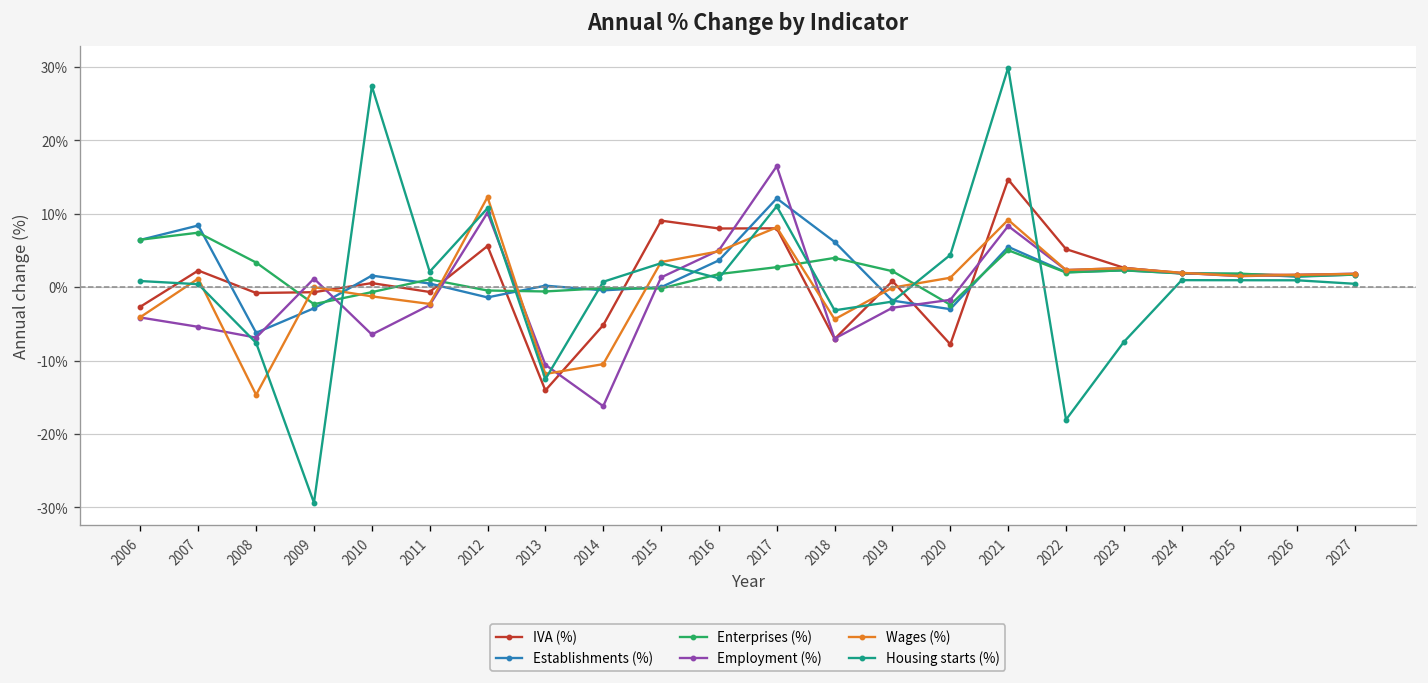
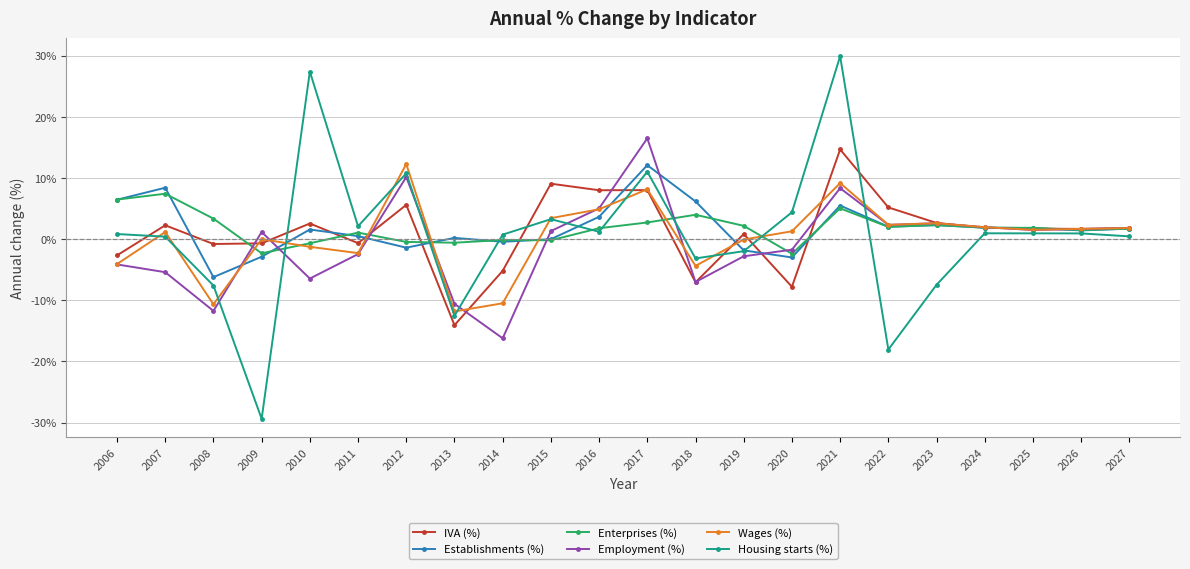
  {
    "IVA (%)": {
      "2006": "-3%",
      "2007": "2%",
      "2008": "-1%",
      "2009": "-1%",
-     "2010": "1%",
+     "2010": "3%",
      "2011": "-1%",
      "2012": "6%",
      "2013": "-14%",
      "2014": "-5%",
      "2015": "9%",
      "2016": "8%",
      "2019": "1%",
      "2020": "-8%",
      "2021": "15%",
      "2022": "5%"
    },
    "Establishments (%)": {
      "2007": "8%",
      "2008": "-6%",
      "2009": "-3%",
      "2010": "2%",
      "2011": "1%",
      "2012": "-1%",
      "2013": "0%",
      "2016": "4%",
      "2017": "12%",
      "2018": "6%",
      "2020": "-3%",
      "2021": "6%"
    },
    "Employment (%)": {
      "2007": "-5%",
-     "2008": "-7%",
+     "2008": "-12%",
      "2009": "1%",
      "2010": "-6%",
      "2012": "10%",
      "2013": "-11%",
      "2014": "-16%",
      "2015": "1%",
      "2017": "16%",
      "2019": "-3%",
      "2020": "-2%",
      "2021": "8%"
    },
    "Wages (%)": {
      "2007": "1%",
-     "2008": "-15%",
+     "2008": "-11%",
      "2009": "0%",
      "2010": "-1%",
      "2012": "12%",
      "2013": "-12%",
      "2014": "-10%",
      "2018": "-4%",
      "2019": "0%",
      "2020": "1%",
      "2021": "9%"
    }
  }
